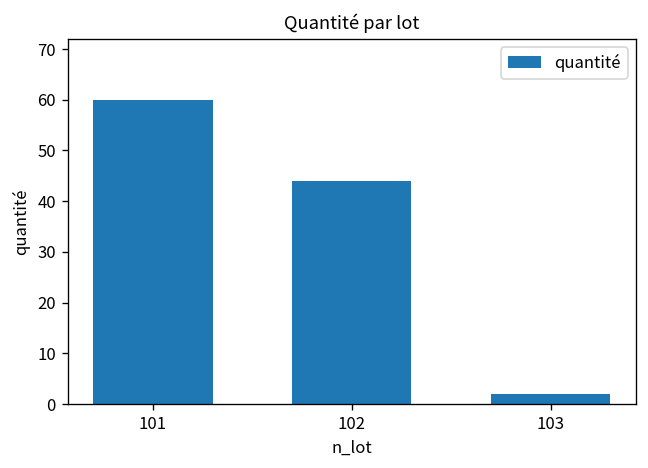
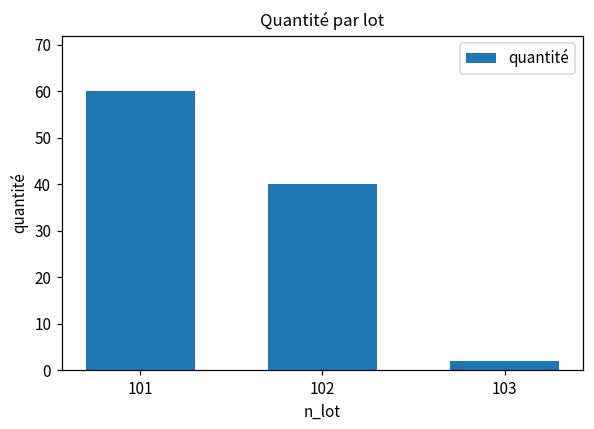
  {
    "101": 60,
-   "102": 44,
+   "102": 40,
    "103": 2
  }
